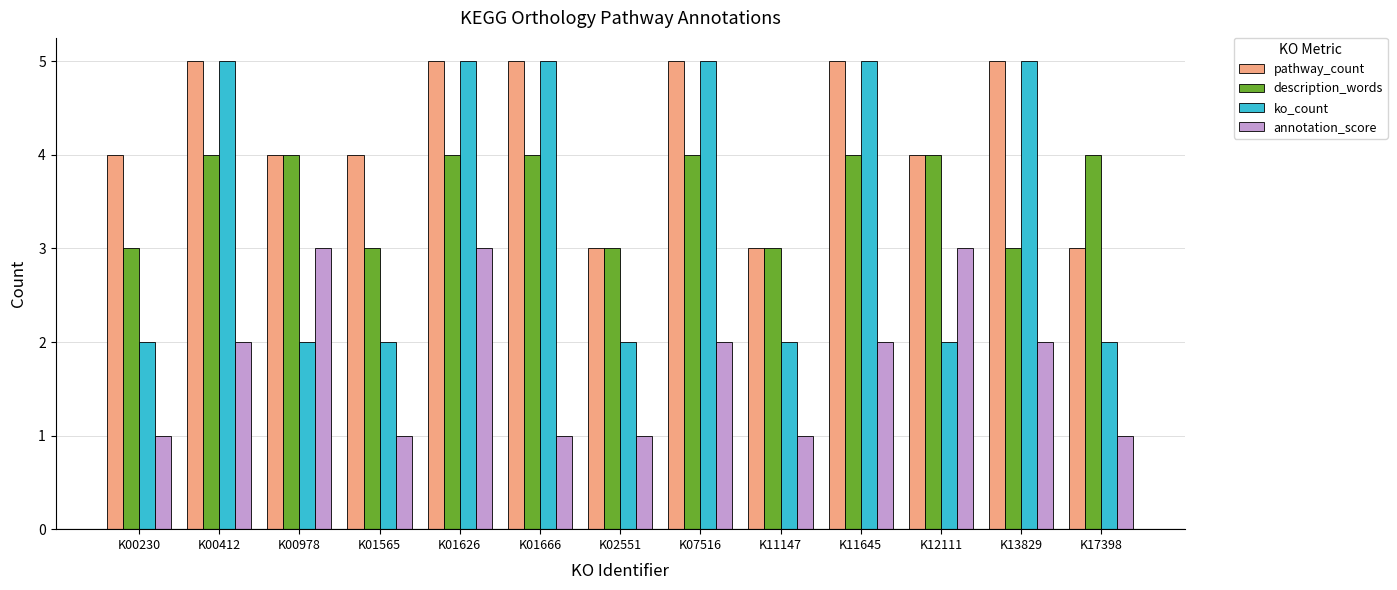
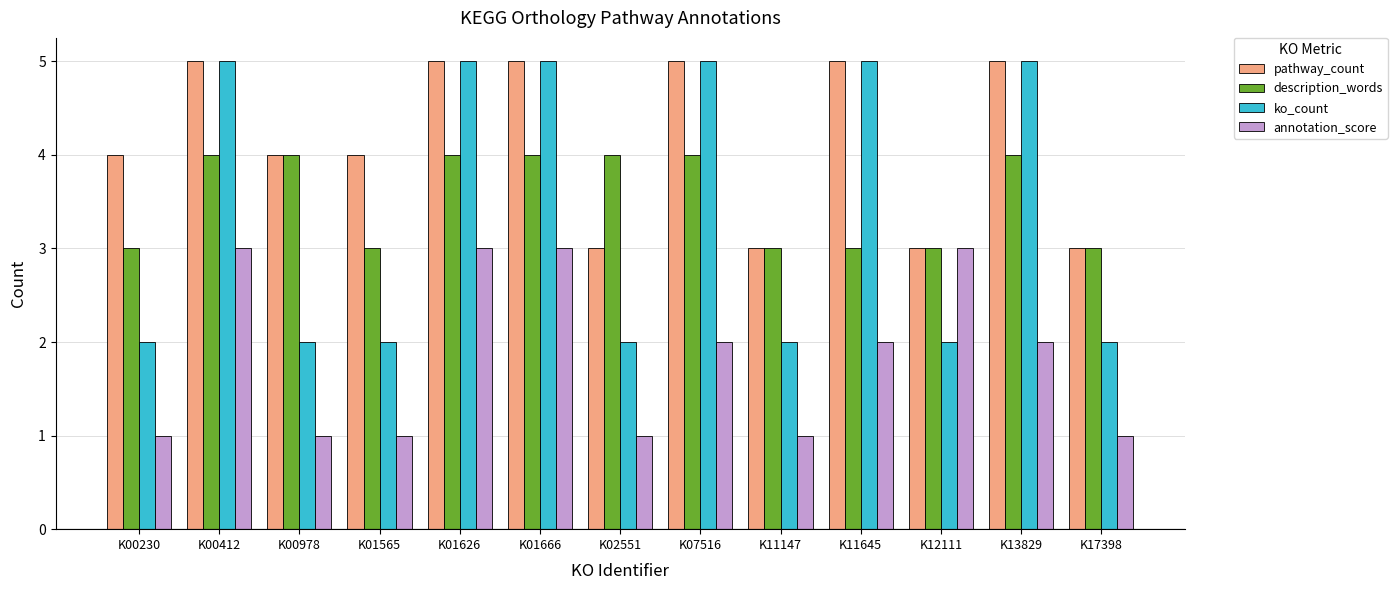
  {
    "pathway_count": {
      "K00230": 4,
      "K00412": 5,
      "K00978": 4,
      "K01565": 4,
      "K01626": 5,
      "K01666": 5,
      "K02551": 3,
      "K07516": 5,
      "K11147": 3,
      "K11645": 5,
-     "K12111": 4,
+     "K12111": 3,
      "K13829": 5,
      "K17398": 3
    },
    "description_words": {
      "K00230": 3,
      "K00412": 4,
      "K00978": 4,
      "K01565": 3,
      "K01626": 4,
      "K01666": 4,
-     "K02551": 3,
+     "K02551": 4,
      "K07516": 4,
      "K11147": 3,
-     "K11645": 4,
-     "K12111": 4,
-     "K13829": 3,
-     "K17398": 4
+     "K11645": 3,
+     "K12111": 3,
+     "K13829": 4,
+     "K17398": 3
    },
    "ko_count": {
      "K00230": 2,
      "K00412": 5,
      "K00978": 2,
      "K01565": 2,
      "K01626": 5,
      "K01666": 5,
      "K02551": 2,
      "K07516": 5,
      "K11147": 2,
      "K11645": 5,
      "K12111": 2,
      "K13829": 5,
      "K17398": 2
    },
    "annotation_score": {
      "K00230": 1,
-     "K00412": 2,
-     "K00978": 3,
+     "K00412": 3,
+     "K00978": 1,
      "K01565": 1,
      "K01626": 3,
-     "K01666": 1,
+     "K01666": 3,
      "K02551": 1,
      "K07516": 2,
      "K11147": 1,
      "K11645": 2,
      "K12111": 3,
      "K13829": 2,
      "K17398": 1
    }
  }
